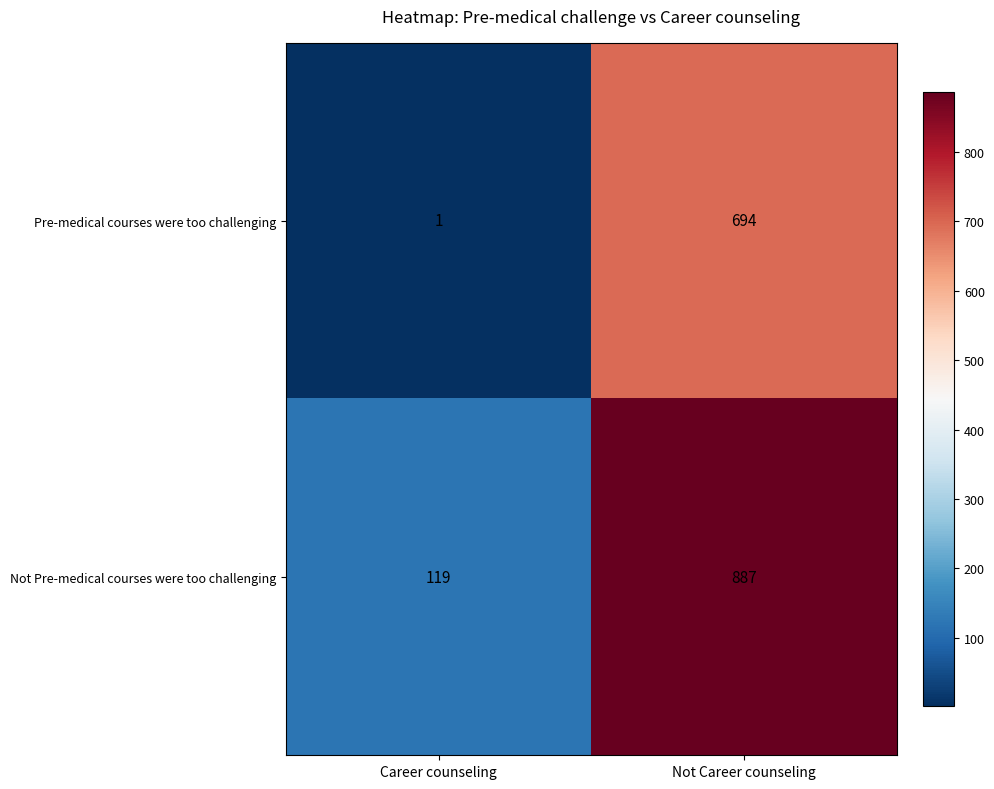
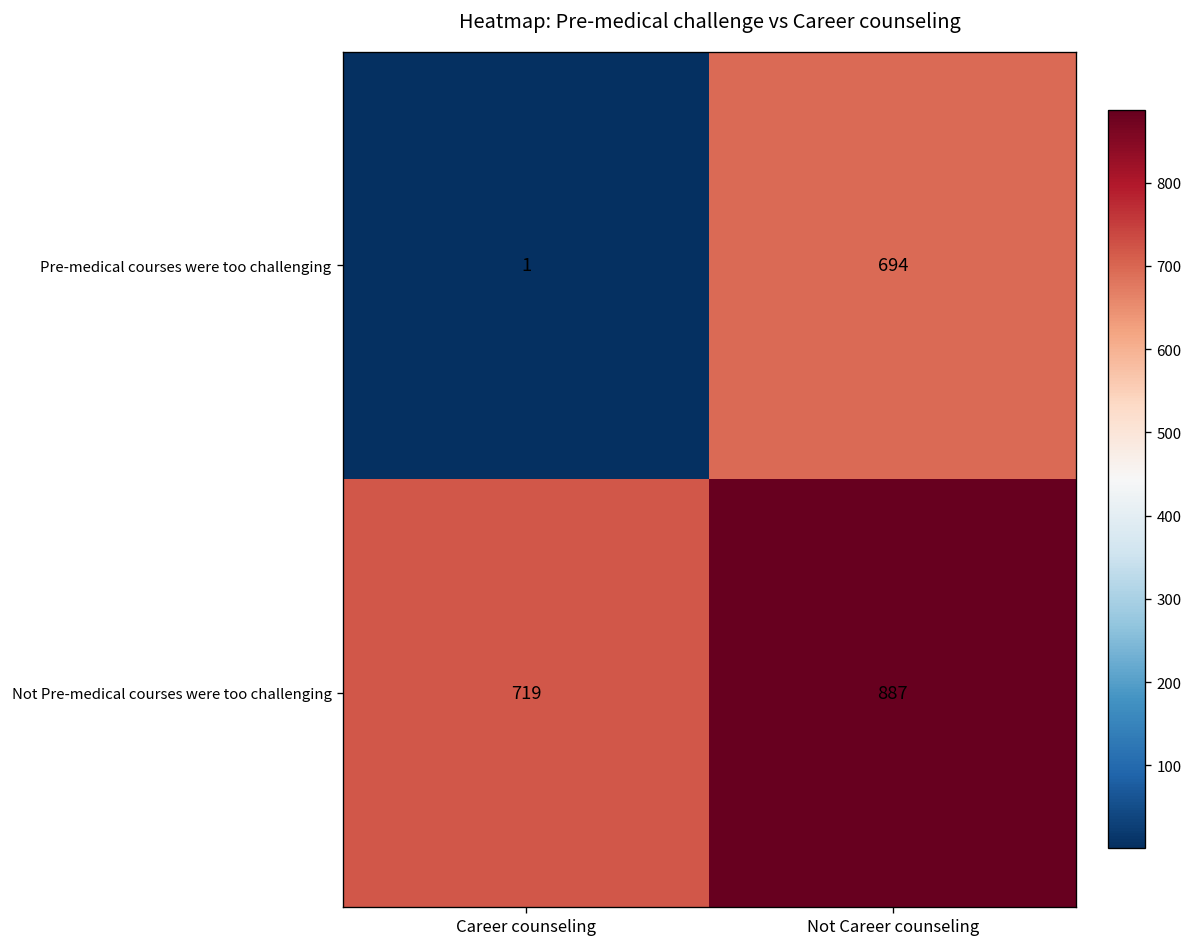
  {
    "Pre-medical courses were too challenging": {
      "Career counseling": 1,
      "Not Career counseling": 694
    },
    "Not Pre-medical courses were too challenging": {
-     "Career counseling": 119,
+     "Career counseling": 719,
      "Not Career counseling": 887
    }
  }
